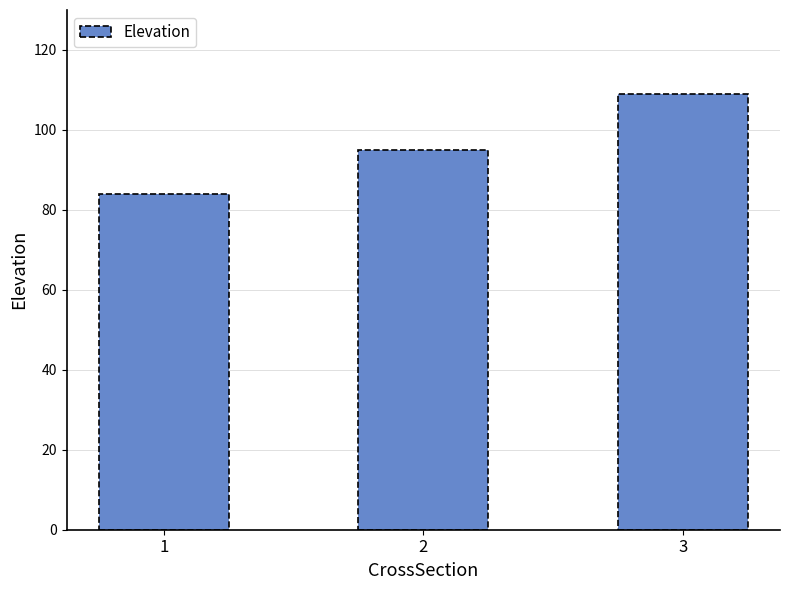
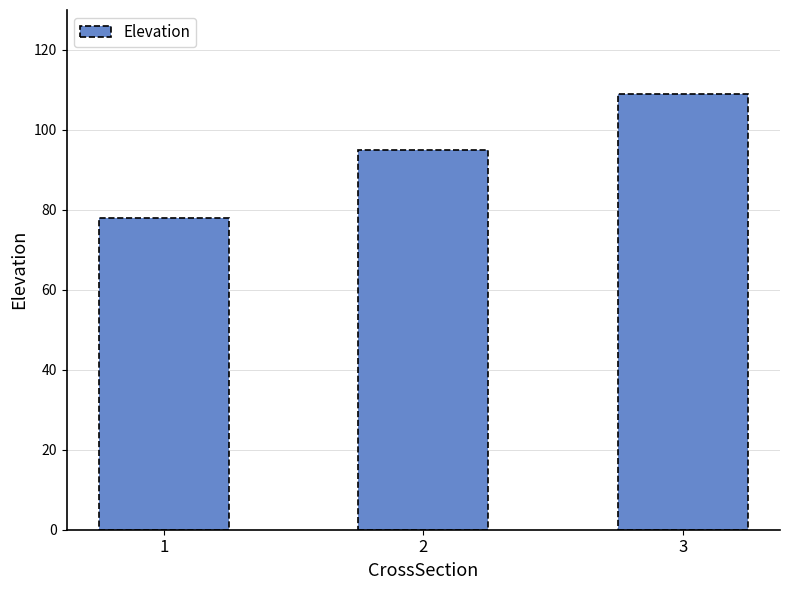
  {
-   "1": 84,
+   "1": 78,
    "2": 95,
    "3": 109
  }
